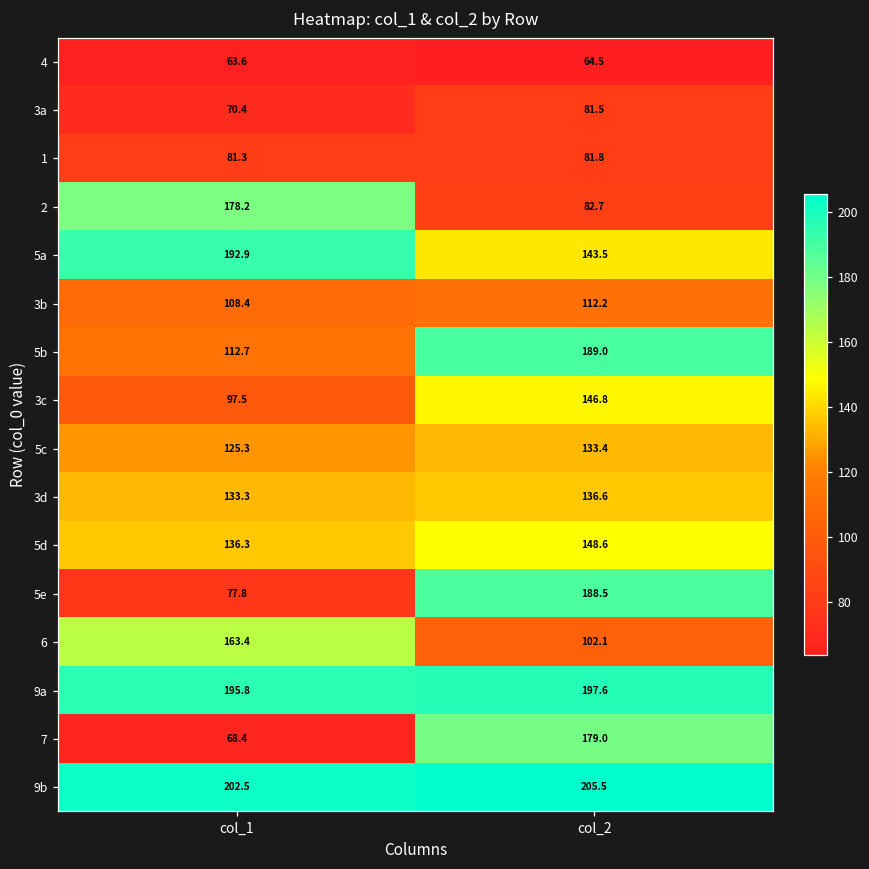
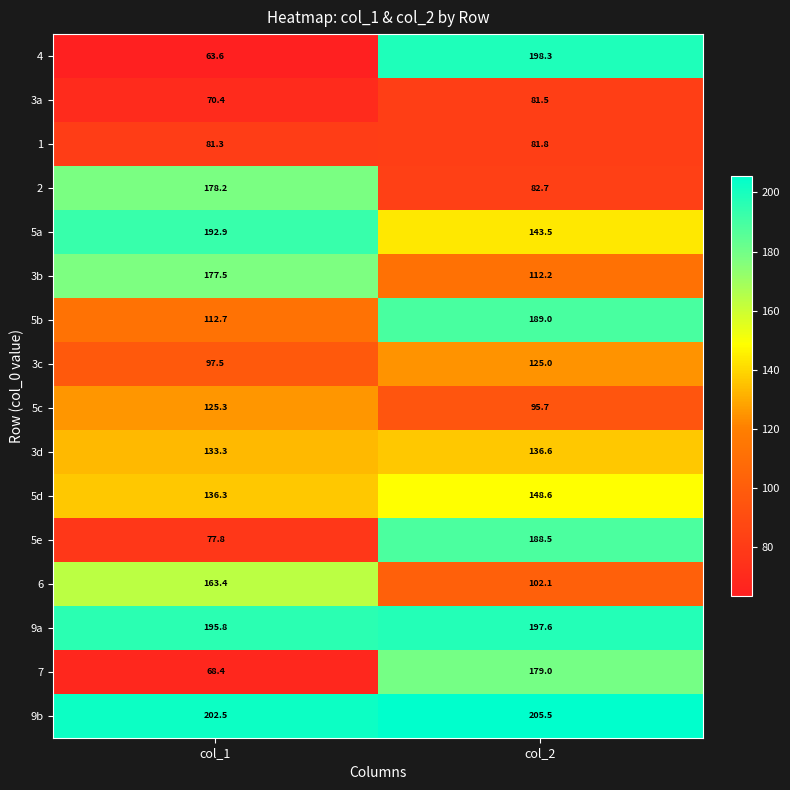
  {
    "4": {
      "col_1": 63.6,
-     "col_2": 64.5
+     "col_2": 198.3
    },
    "3a": {
      "col_1": 70.4,
      "col_2": 81.5
    },
    "1": {
      "col_1": 81.3,
      "col_2": 81.8
    },
    "2": {
      "col_1": 178.2,
      "col_2": 82.7
    },
    "5a": {
      "col_1": 192.9,
      "col_2": 143.5
    },
    "3b": {
-     "col_1": 108.4,
+     "col_1": 177.5,
      "col_2": 112.2
    },
    "5b": {
      "col_1": 112.7,
      "col_2": 189.0
    },
    "3c": {
      "col_1": 97.5,
-     "col_2": 146.8
+     "col_2": 125.0
    },
    "5c": {
      "col_1": 125.3,
-     "col_2": 133.4
+     "col_2": 95.7
    },
    "3d": {
      "col_1": 133.3,
      "col_2": 136.6
    },
    "5d": {
      "col_1": 136.3,
      "col_2": 148.6
    },
    "5e": {
      "col_1": 77.8,
      "col_2": 188.5
    },
    "6": {
      "col_1": 163.4,
      "col_2": 102.1
    },
    "9a": {
      "col_1": 195.8,
      "col_2": 197.6
    },
    "7": {
      "col_1": 68.4,
      "col_2": 179.0
    },
    "9b": {
      "col_1": 202.5,
      "col_2": 205.5
    }
  }
